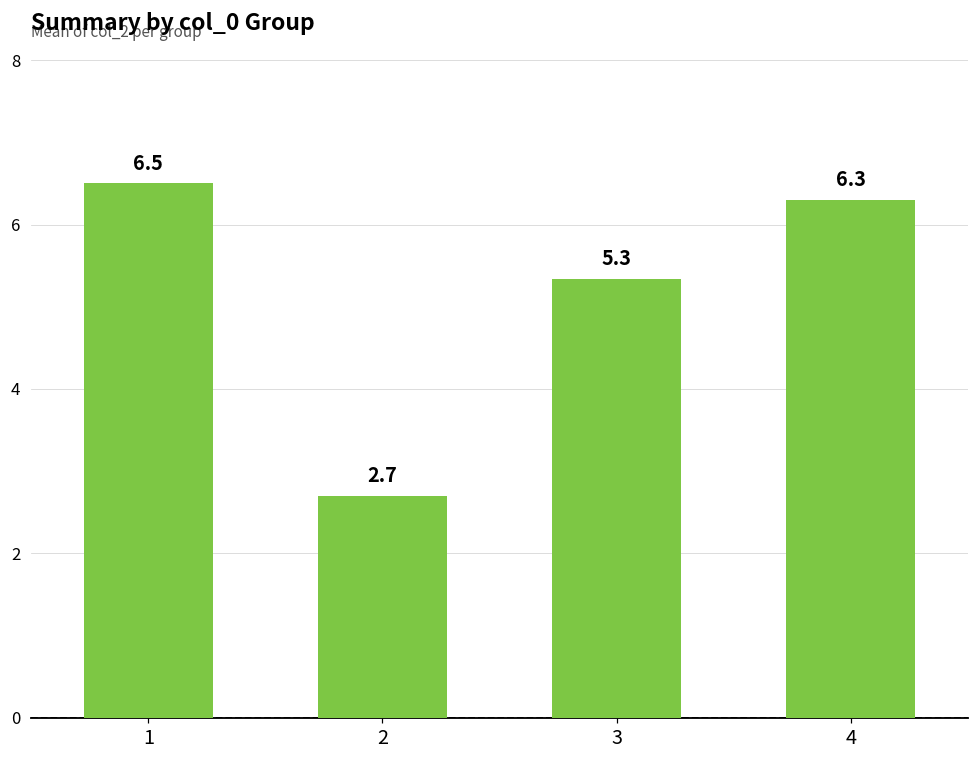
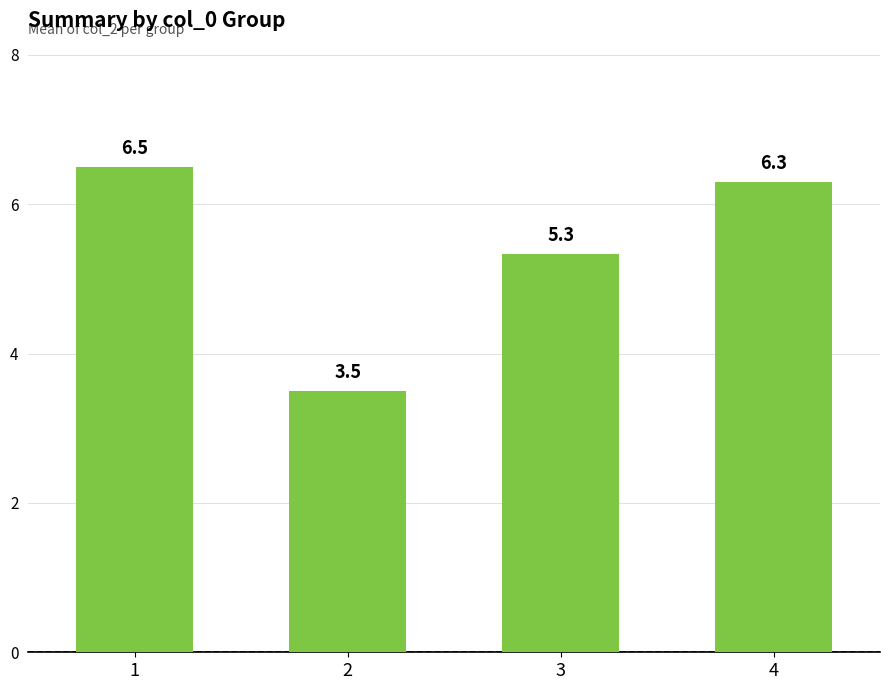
  {
    "1": 6.5,
-   "2": 2.7,
+   "2": 3.5,
    "3": 5.3,
    "4": 6.3
  }
